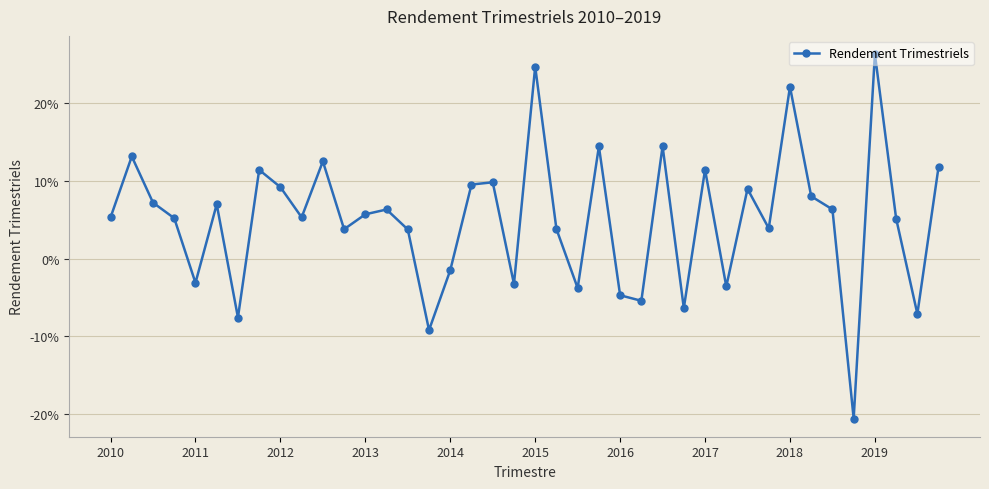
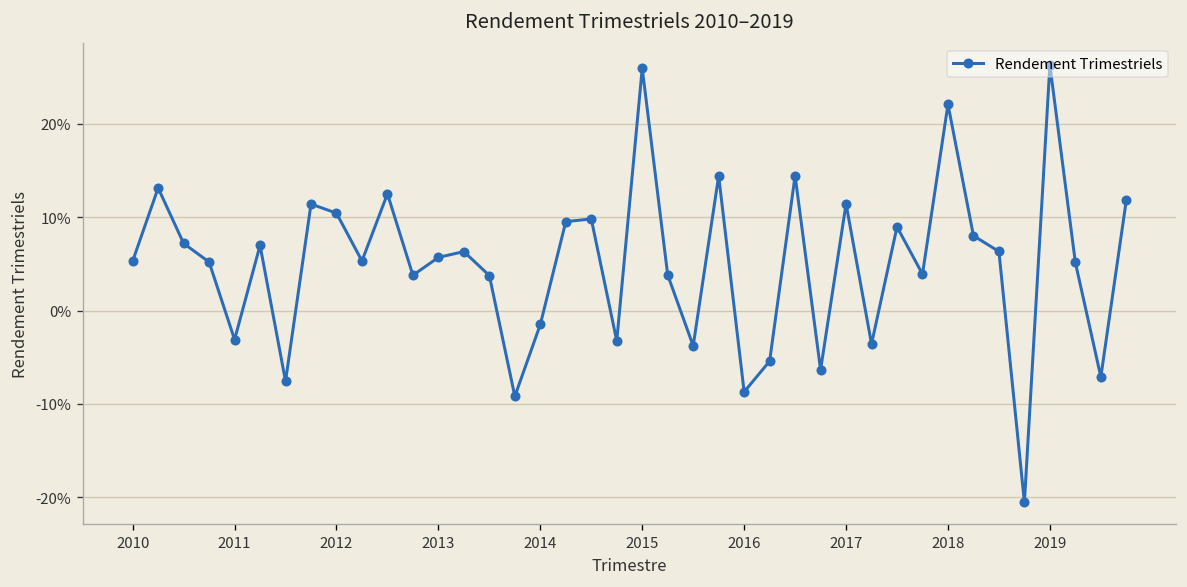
  {
    "2010": "5%",
    "2011": "-3%",
-   "2012": "9%",
+   "2012": "10%",
    "2013": "6%",
    "2014": "-1%",
-   "2015": "25%",
-   "2016": "-5%",
+   "2015": "26%",
+   "2016": "-9%",
    "2017": "11%",
    "2018": "22%"
  }
